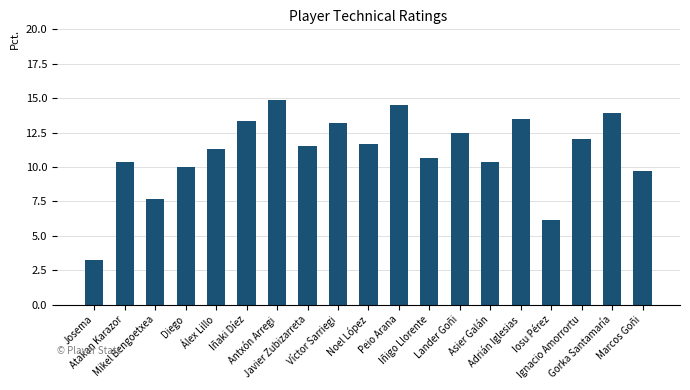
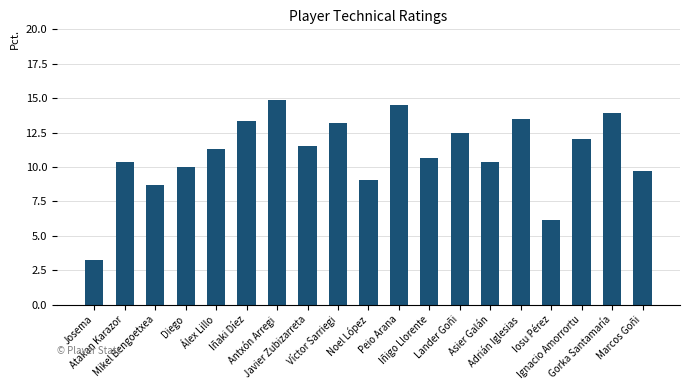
  {
    "Josema": 3.2,
    "Atakan Karazor": 10.3,
-   "Mikel Bengoetxea": 7.7,
+   "Mikel Bengoetxea": 8.7,
    "Diego": 10.0,
    "Álex Lillo": 11.3,
    "Iñaki Díez": 13.3,
    "Antxón Arregi": 14.8,
    "Javier Zubizarreta": 11.5,
    "Víctor Sarriegi": 13.2,
-   "Noel López": 11.7,
+   "Noel López": 9.0,
    "Peio Arana": 14.5,
    "Iñigo Llorente": 10.7,
    "Lander Goñi": 12.5,
    "Asier Galán": 10.3,
    "Adrián Iglesias": 13.5,
    "Iosu Pérez": 6.2,
    "Ignacio Amorrortu": 12.0,
    "Gorka Santamaría": 13.9,
    "Marcos Goñi": 9.7
  }
